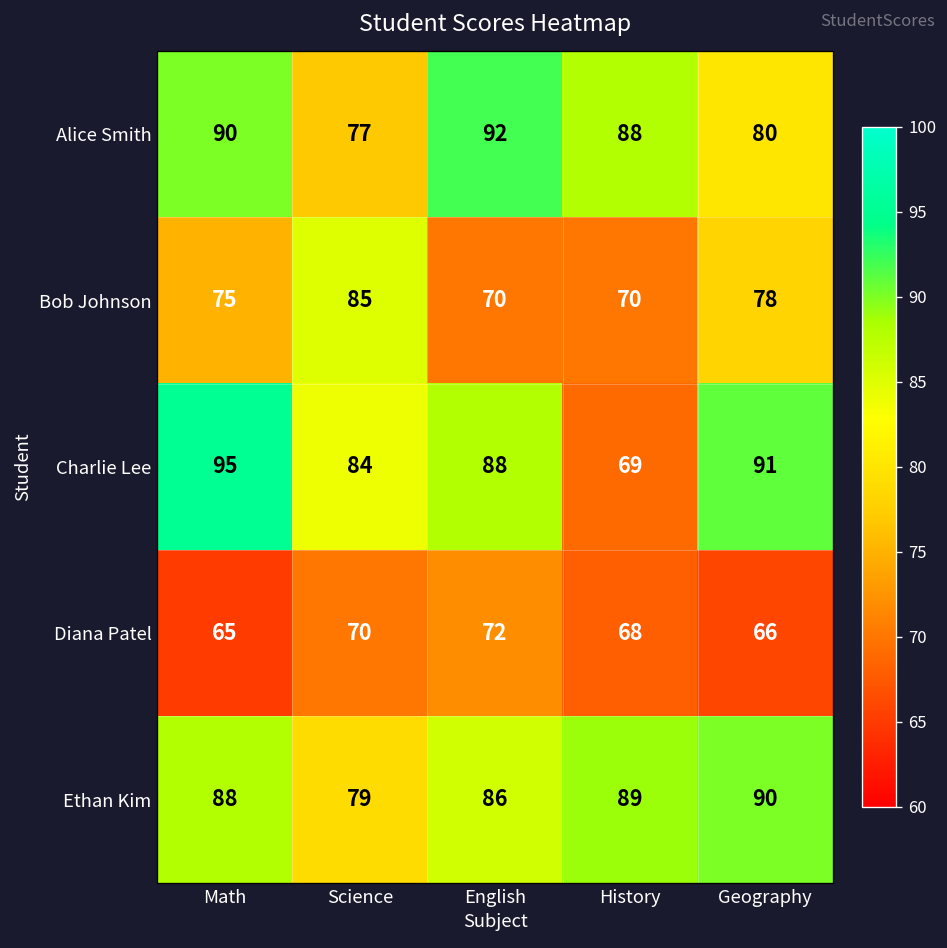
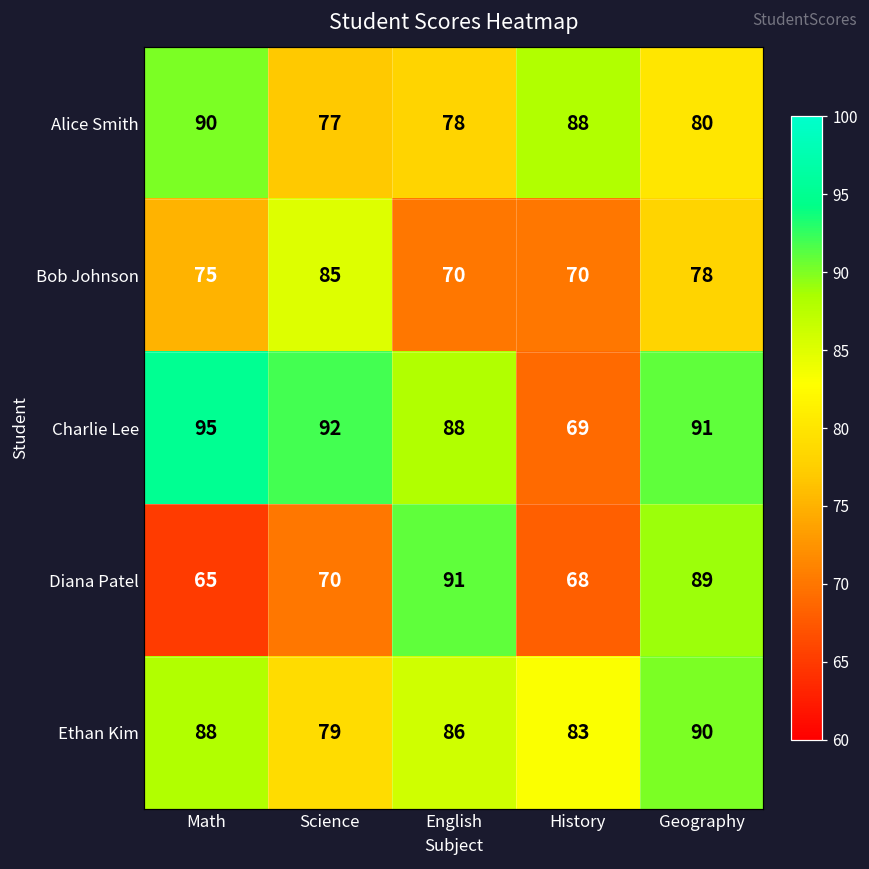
  {
    "Alice Smith": {
      "Math": 90,
      "Science": 77,
-     "English": 92,
+     "English": 78,
      "History": 88,
      "Geography": 80
    },
    "Bob Johnson": {
      "Math": 75,
      "Science": 85,
      "English": 70,
      "History": 70,
      "Geography": 78
    },
    "Charlie Lee": {
      "Math": 95,
-     "Science": 84,
+     "Science": 92,
      "English": 88,
      "History": 69,
      "Geography": 91
    },
    "Diana Patel": {
      "Math": 65,
      "Science": 70,
-     "English": 72,
+     "English": 91,
      "History": 68,
-     "Geography": 66
+     "Geography": 89
    },
    "Ethan Kim": {
      "Math": 88,
      "Science": 79,
      "English": 86,
-     "History": 89,
+     "History": 83,
      "Geography": 90
    }
  }
